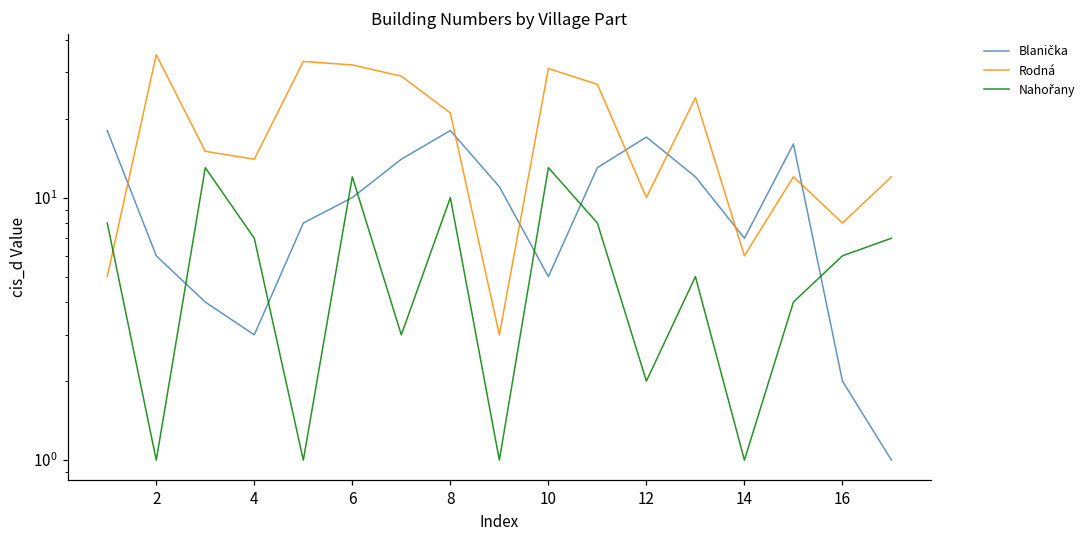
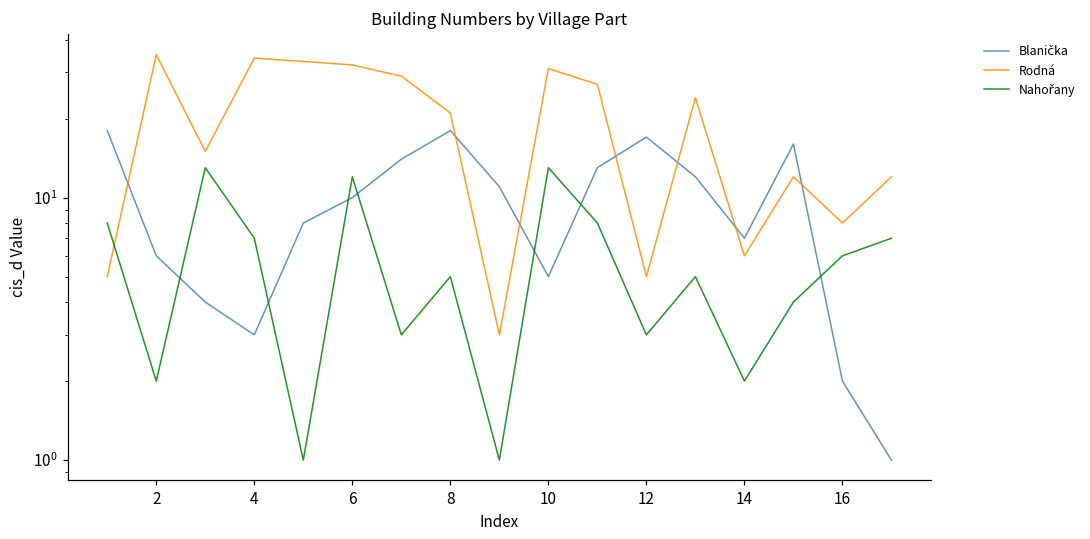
  {
    "Blanička": {
      "2": 6,
      "4": 3,
      "6": 10,
      "8": 18,
      "10": 5,
      "12": 17,
      "14": 7,
      "16": 2
    },
    "Rodná": {
      "2": 35,
-     "4": 14,
+     "4": 34,
      "6": 32,
      "8": 21,
      "10": 31,
-     "12": 10,
+     "12": 5,
      "14": 6,
      "16": 8
    },
    "Nahořany": {
-     "2": 1,
+     "2": 2,
      "4": 7,
      "6": 12,
-     "8": 10,
+     "8": 5,
      "10": 13,
-     "12": 2,
-     "14": 1,
+     "12": 3,
+     "14": 2,
      "16": 6
    }
  }
